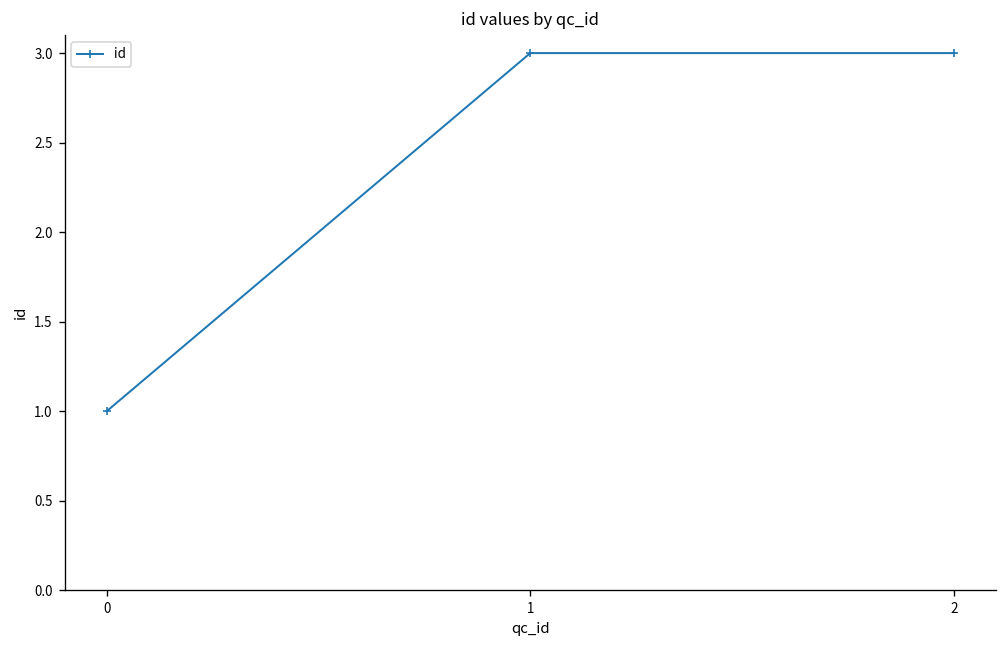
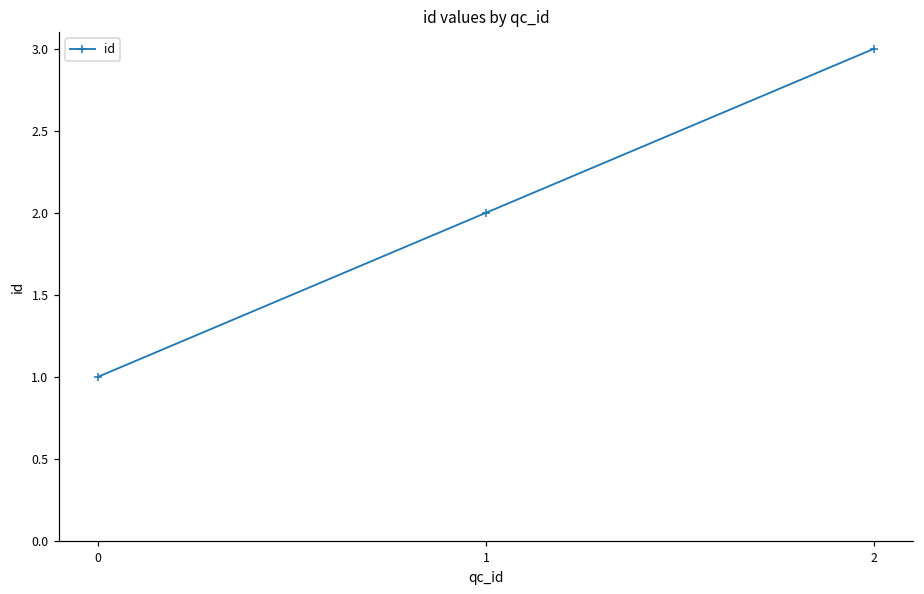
  {
    "0": 1,
-   "1": 3,
+   "1": 2,
    "2": 3
  }
